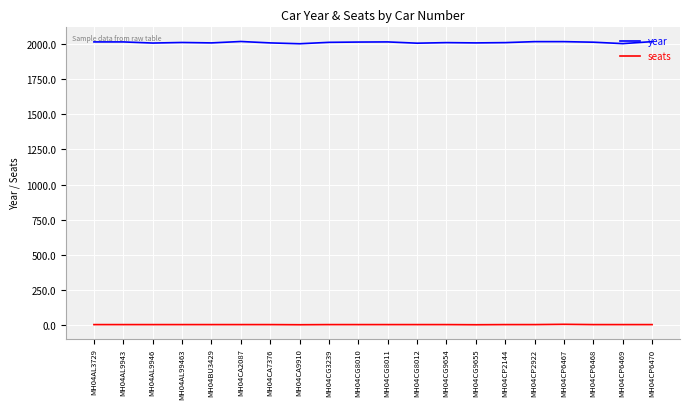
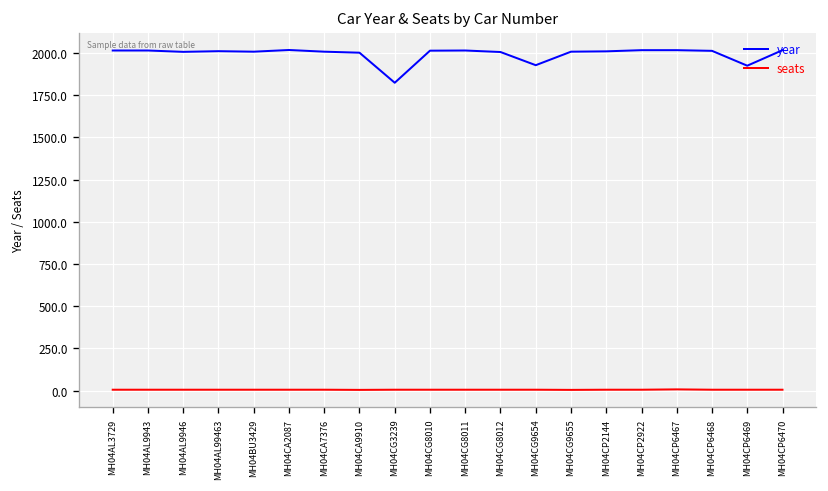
  {
    "year": {
      "MH04AL3729": 2010,
      "MH04AL9943": 2010,
      "MH04AL9946": 2010,
      "MH04AL99463": 2010,
      "MH04BU3429": 2010,
      "MH04CA2087": 2020,
      "MH04CA7376": 2010,
      "MH04CA9910": 2000,
-     "MH04CG3239": 2010,
+     "MH04CG3239": 1820,
      "MH04CG8010": 2010,
      "MH04CG8011": 2010,
      "MH04CG8012": 2010,
-     "MH04CG9654": 2010,
+     "MH04CG9654": 1930,
      "MH04CG9655": 2010,
      "MH04CP2144": 2010,
      "MH04CP2922": 2020,
      "MH04CP6467": 2020,
      "MH04CP6468": 2010,
-     "MH04CP6469": 2000,
+     "MH04CP6469": 1920,
      "MH04CP6470": 2020
    },
    "seats": {
      "MH04AL3729": 10,
      "MH04AL9943": 10,
      "MH04AL9946": 10,
      "MH04AL99463": 10,
      "MH04BU3429": 10,
      "MH04CA2087": 10,
      "MH04CA7376": 10,
      "MH04CA9910": 0,
      "MH04CG3239": 10,
      "MH04CG8010": 10,
      "MH04CG8011": 10,
      "MH04CG8012": 10,
      "MH04CG9654": 10,
      "MH04CG9655": 0,
      "MH04CP2144": 10,
      "MH04CP2922": 10,
      "MH04CP6467": 10,
      "MH04CP6468": 10,
      "MH04CP6469": 10,
      "MH04CP6470": 10
    }
  }
